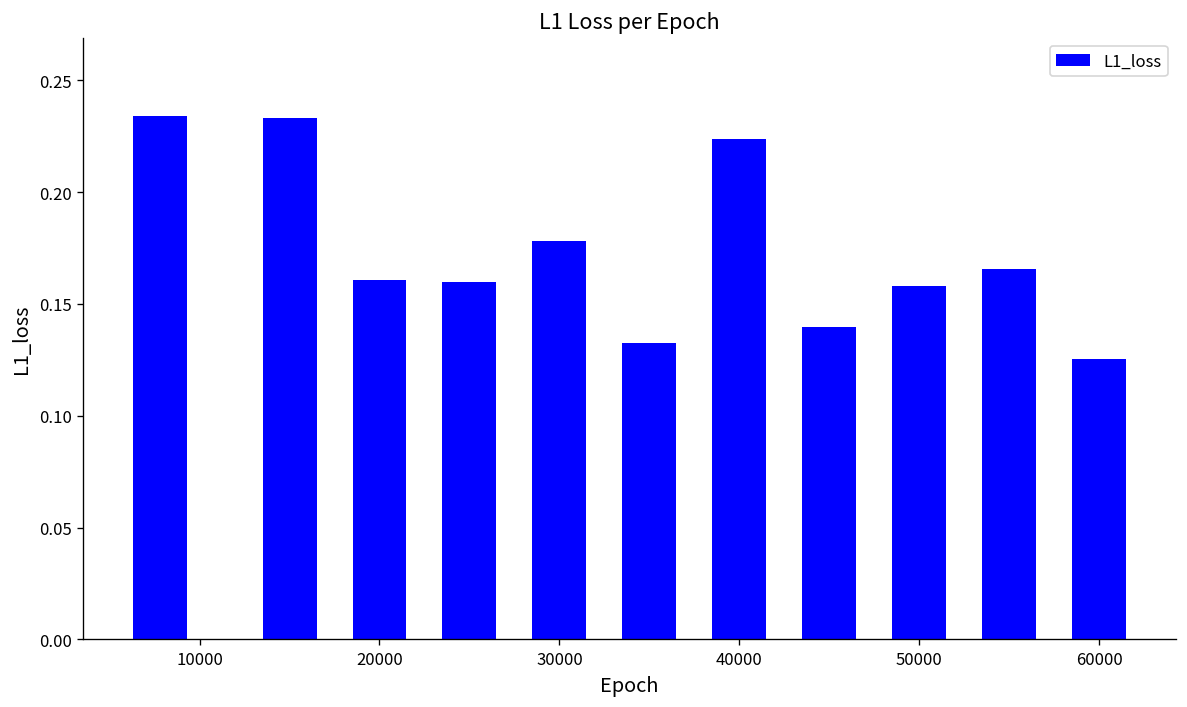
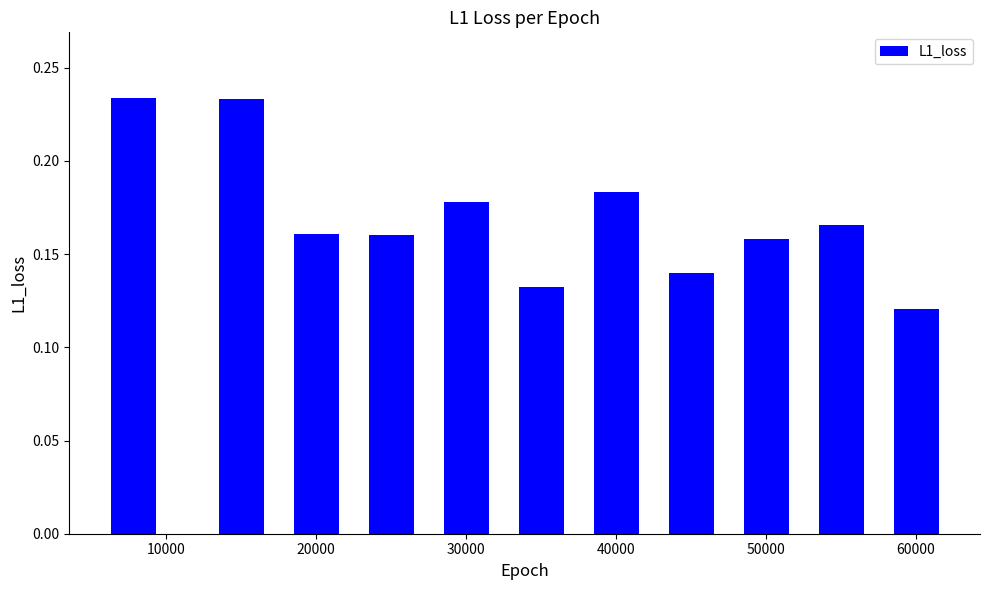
  {
    "20000": 0.161,
    "30000": 0.178,
-   "40000": 0.224,
+   "40000": 0.183,
    "50000": 0.158,
-   "60000": 0.125
+   "60000": 0.121
  }
